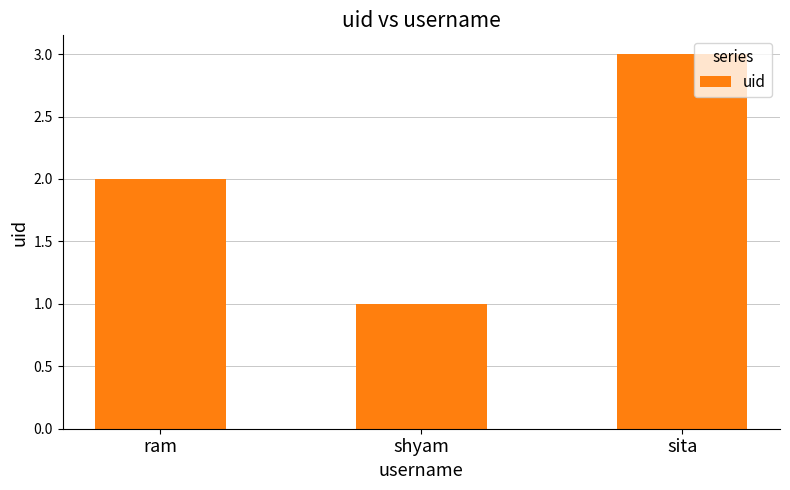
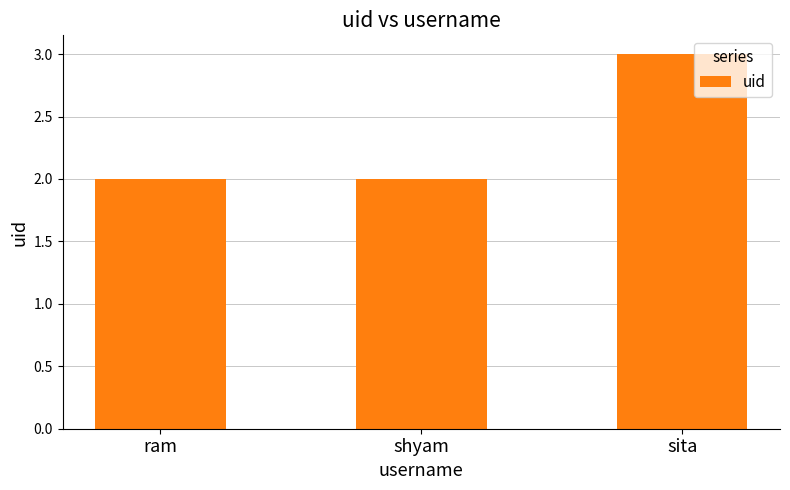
  {
    "ram": 2,
-   "shyam": 1,
+   "shyam": 2,
    "sita": 3
  }
